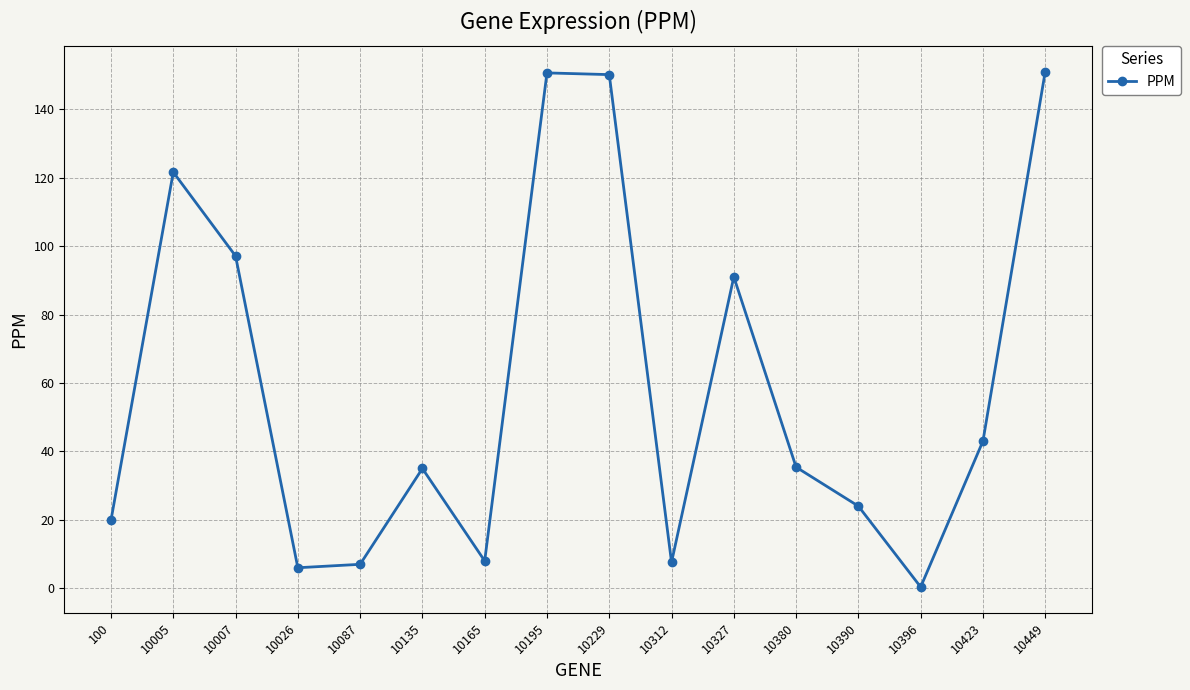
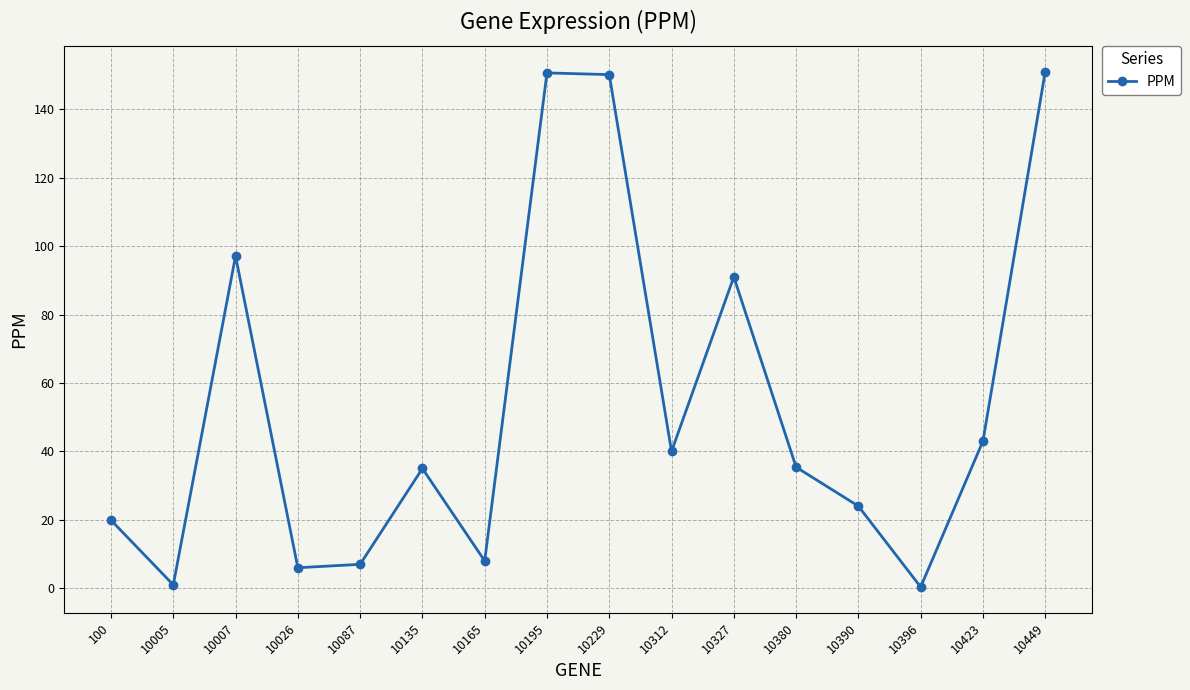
  {
    "100": 20,
-   "10005": 122,
+   "10005": 1,
    "10007": 97,
    "10026": 6,
    "10087": 7,
    "10135": 35,
    "10165": 8,
    "10195": 151,
    "10229": 150,
-   "10312": 8,
+   "10312": 40,
    "10327": 91,
    "10380": 35,
    "10390": 24,
    "10396": 0,
    "10423": 43,
    "10449": 151
  }
